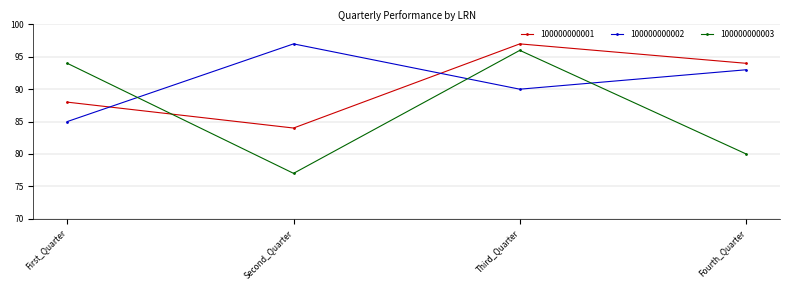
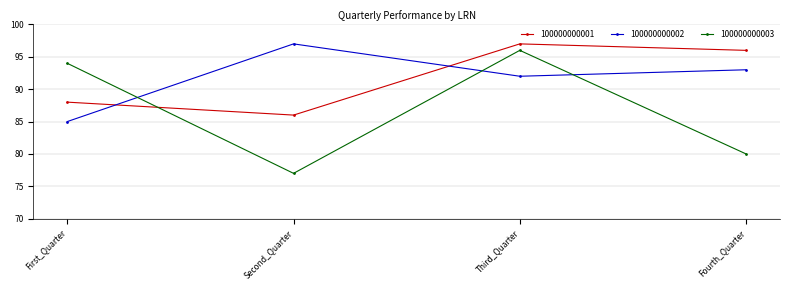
  {
    "100000000001": {
      "First_Quarter": 88,
-     "Second_Quarter": 84,
+     "Second_Quarter": 86,
      "Third_Quarter": 97,
-     "Fourth_Quarter": 94
+     "Fourth_Quarter": 96
    },
    "100000000002": {
      "First_Quarter": 85,
      "Second_Quarter": 97,
-     "Third_Quarter": 90,
+     "Third_Quarter": 92,
      "Fourth_Quarter": 93
    },
    "100000000003": {
      "First_Quarter": 94,
      "Second_Quarter": 77,
      "Third_Quarter": 96,
      "Fourth_Quarter": 80
    }
  }
